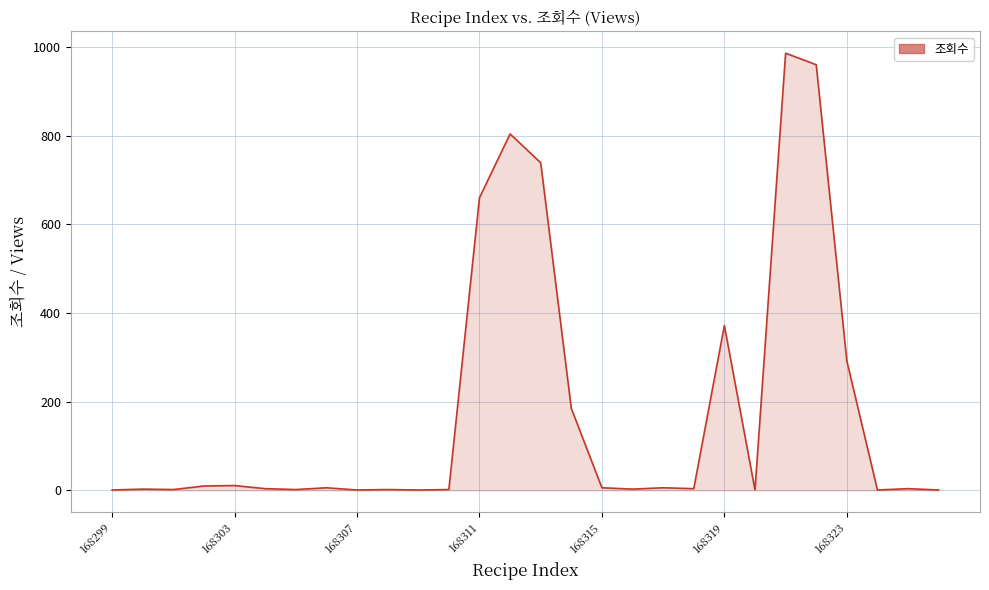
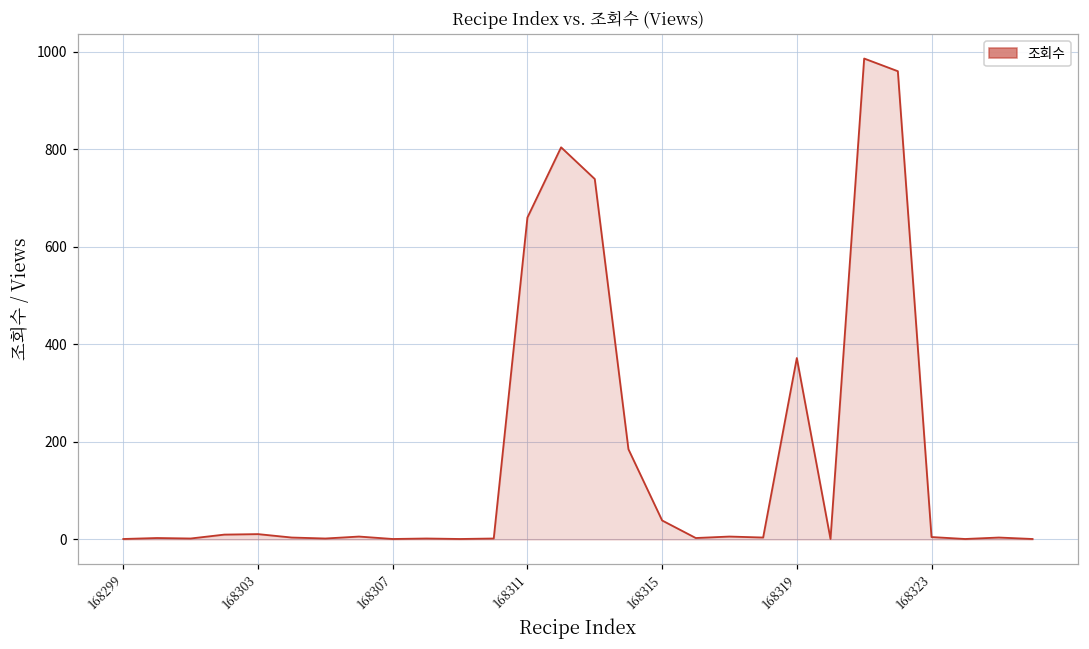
  {
    "168299": 0,
    "168303": 10,
    "168307": 0,
    "168311": 660,
-   "168315": 10,
+   "168315": 40,
    "168319": 370,
-   "168323": 290
+   "168323": 10
  }
